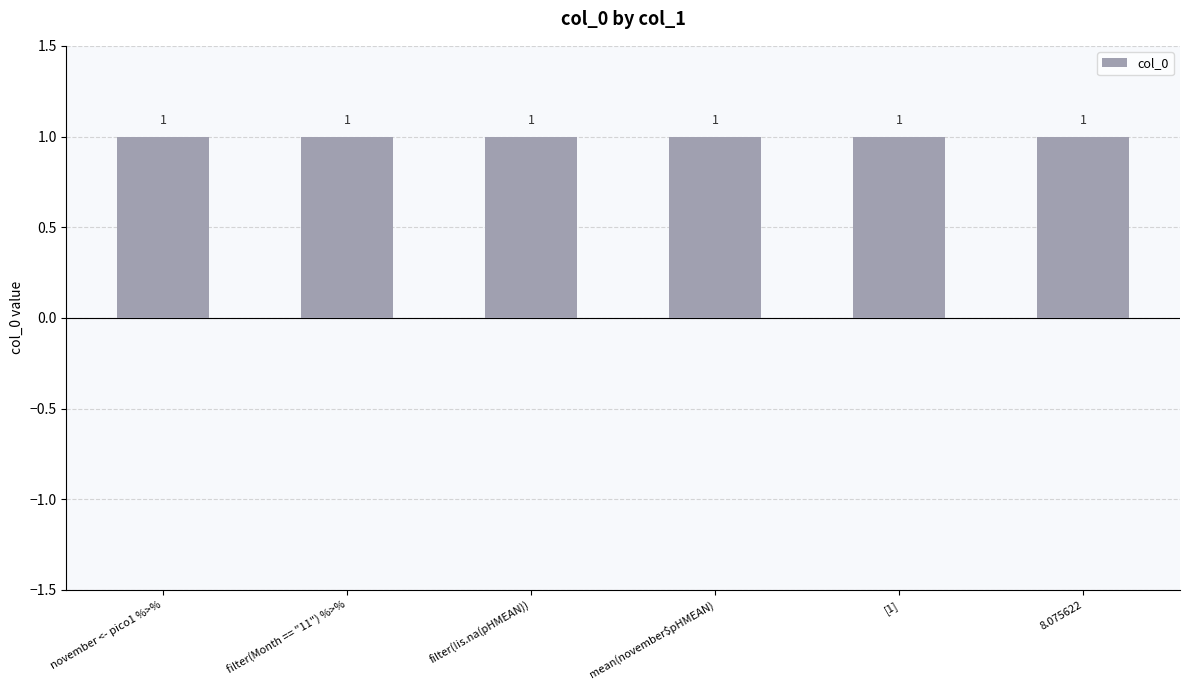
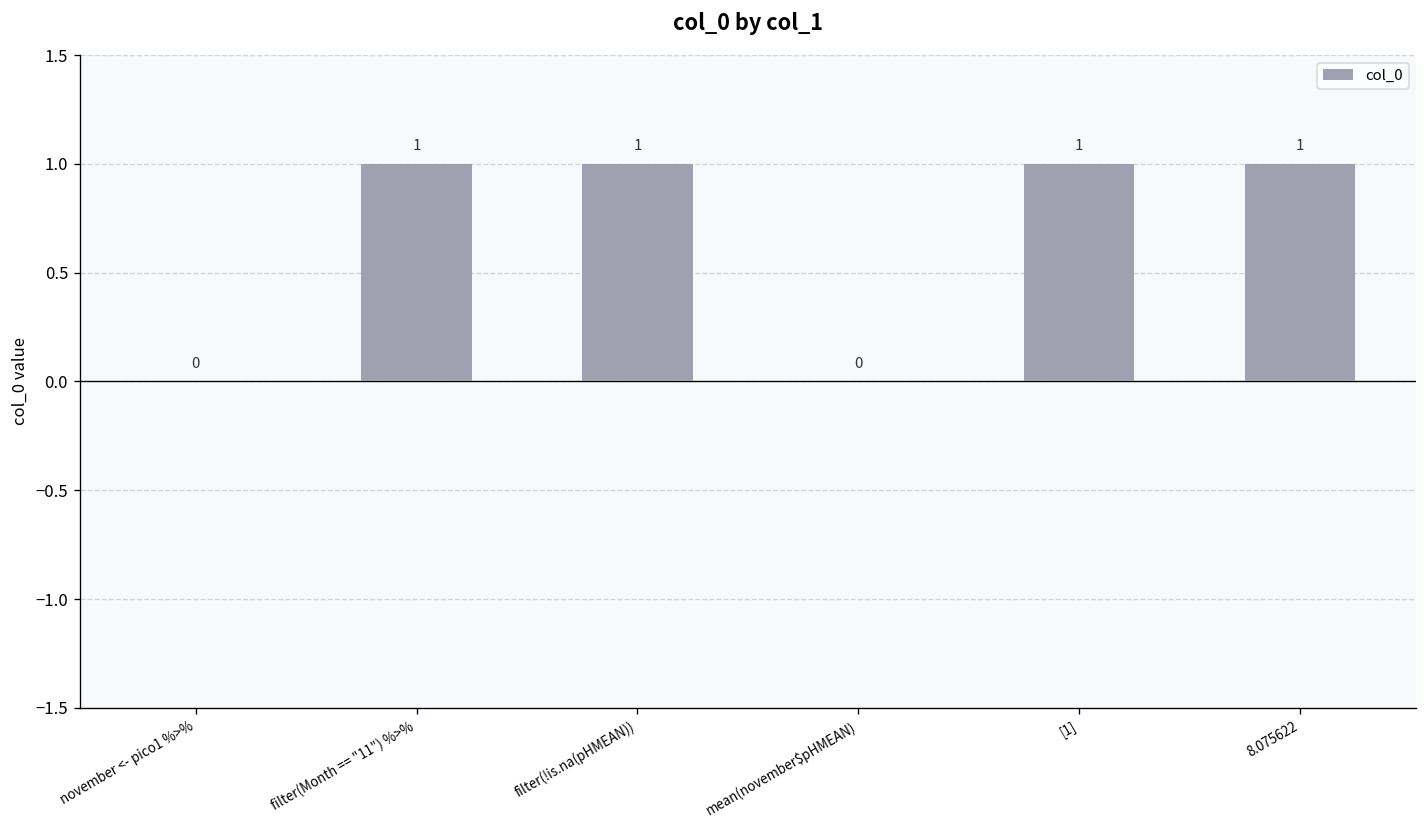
  {
-   "november <- pico1 %>%": 1,
+   "november <- pico1 %>%": 0,
    "filter(Month == \"11\") %>%": 1,
    "filter(!is.na(pHMEAN))": 1,
-   "mean(november$pHMEAN)": 1,
+   "mean(november$pHMEAN)": 0,
    "[1]": 1,
    "8.075622": 1
  }
